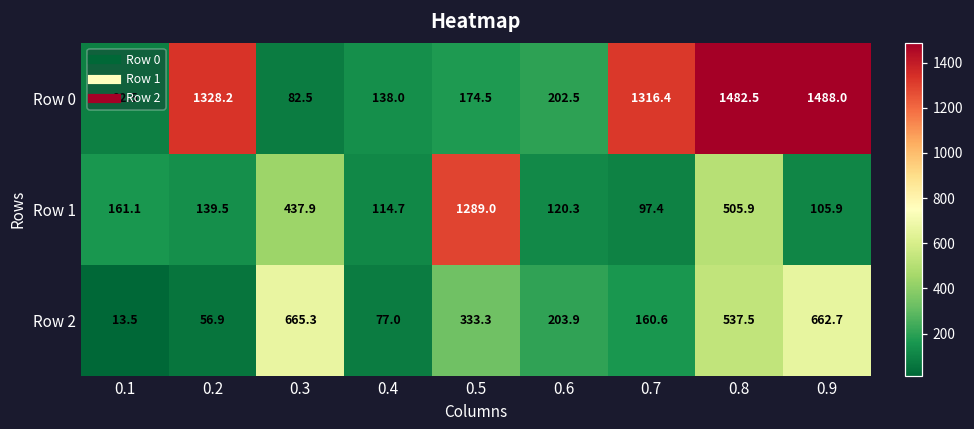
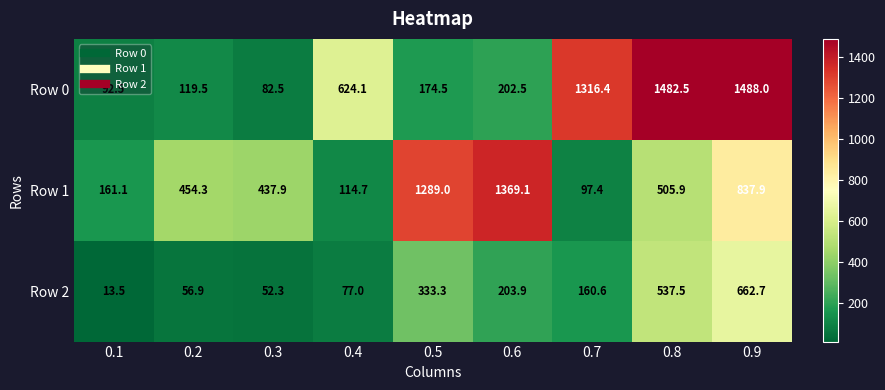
  {
    "Row 0": {
-     "0.2": 1328.2,
+     "0.2": 119.5,
      "0.3": 82.5,
-     "0.4": 138.0,
+     "0.4": 624.1,
      "0.5": 174.5,
      "0.6": 202.5,
      "0.7": 1316.4,
      "0.8": 1482.5,
      "0.9": 1488.0
    },
    "Row 1": {
      "0.1": 161.1,
-     "0.2": 139.5,
+     "0.2": 454.3,
      "0.3": 437.9,
      "0.4": 114.7,
      "0.5": 1289.0,
-     "0.6": 120.3,
+     "0.6": 1369.1,
      "0.7": 97.4,
      "0.8": 505.9,
-     "0.9": 105.9
+     "0.9": 837.9
    },
    "Row 2": {
      "0.1": 13.5,
      "0.2": 56.9,
-     "0.3": 665.3,
+     "0.3": 52.3,
      "0.4": 77.0,
      "0.5": 333.3,
      "0.6": 203.9,
      "0.7": 160.6,
      "0.8": 537.5,
      "0.9": 662.7
    }
  }
